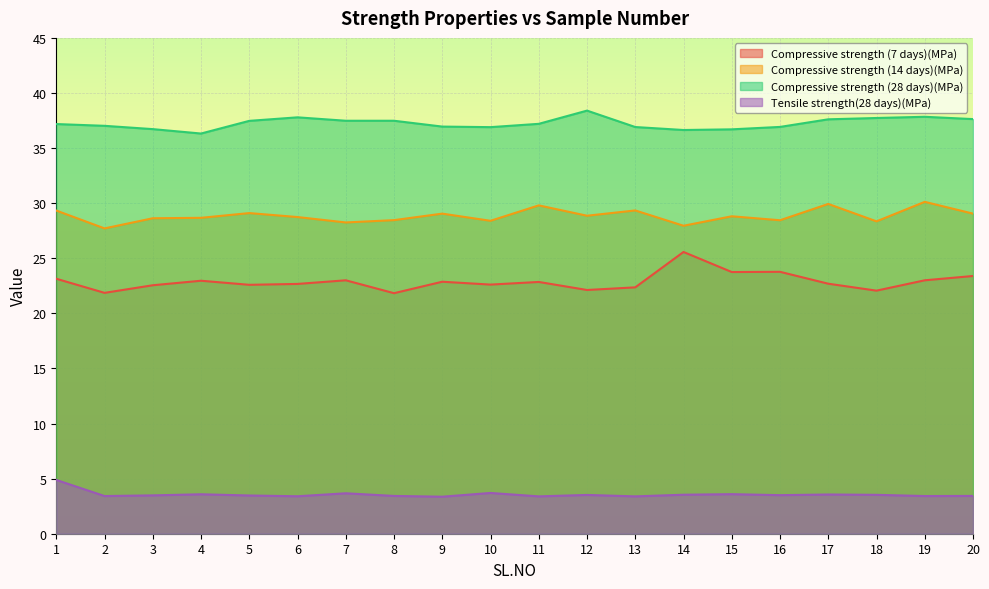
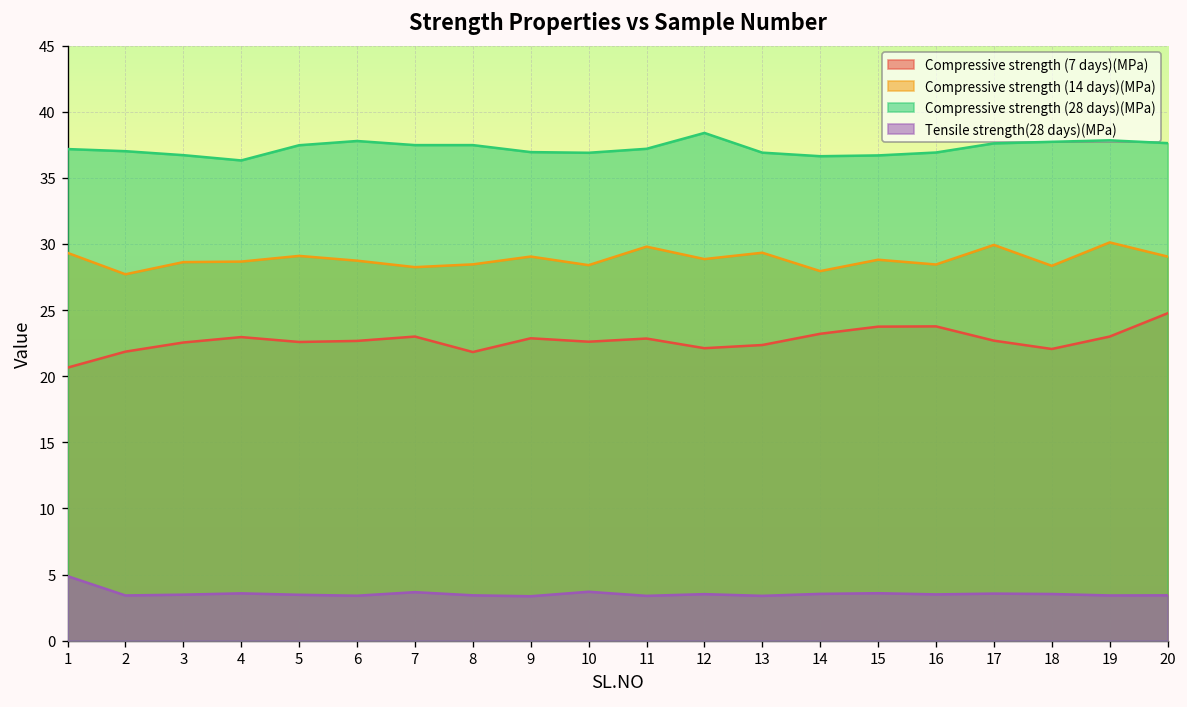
  {
    "Compressive strength (7 days)(MPa)": {
-     "1": 23.1,
+     "1": 20.7,
      "2": 21.9,
      "3": 22.6,
      "4": 23.0,
      "5": 22.6,
      "6": 22.7,
      "7": 23.0,
      "8": 21.8,
      "9": 22.9,
      "10": 22.6,
      "11": 22.9,
      "12": 22.1,
      "13": 22.4,
-     "14": 25.6,
+     "14": 23.2,
      "15": 23.8,
      "16": 23.8,
      "17": 22.7,
      "18": 22.1,
      "19": 23.0,
-     "20": 23.4
+     "20": 24.8
    },
    "Compressive strength (14 days)(MPa)": {
      "1": 29.3,
      "2": 27.7,
      "3": 28.6,
      "4": 28.7,
      "5": 29.1,
      "6": 28.7,
      "7": 28.3,
      "8": 28.5,
      "9": 29.1,
      "10": 28.4,
      "11": 29.8,
      "12": 28.9,
      "13": 29.3,
      "14": 28.0,
      "15": 28.8,
      "16": 28.5,
      "17": 29.9,
      "18": 28.4,
      "19": 30.1,
      "20": 29.1
    },
    "Compressive strength (28 days)(MPa)": {
      "1": 37.2,
      "2": 37.0,
      "3": 36.7,
      "4": 36.3,
      "5": 37.5,
      "6": 37.8,
      "7": 37.5,
      "8": 37.5,
      "9": 37.0,
      "10": 36.9,
      "11": 37.2,
      "12": 38.4,
      "13": 36.9,
      "14": 36.6,
      "15": 36.7,
      "16": 36.9,
      "17": 37.6,
      "18": 37.7,
      "19": 37.8,
      "20": 37.6
    },
    "Tensile strength(28 days)(MPa)": {
      "1": 4.9,
      "2": 3.4,
      "3": 3.5,
      "4": 3.6,
      "5": 3.5,
      "6": 3.4,
      "7": 3.7,
      "8": 3.4,
      "9": 3.4,
      "10": 3.7,
      "11": 3.4,
      "12": 3.5,
      "13": 3.4,
      "14": 3.5,
      "15": 3.6,
      "16": 3.5,
      "17": 3.6,
      "18": 3.5,
      "19": 3.4,
      "20": 3.4
    }
  }
